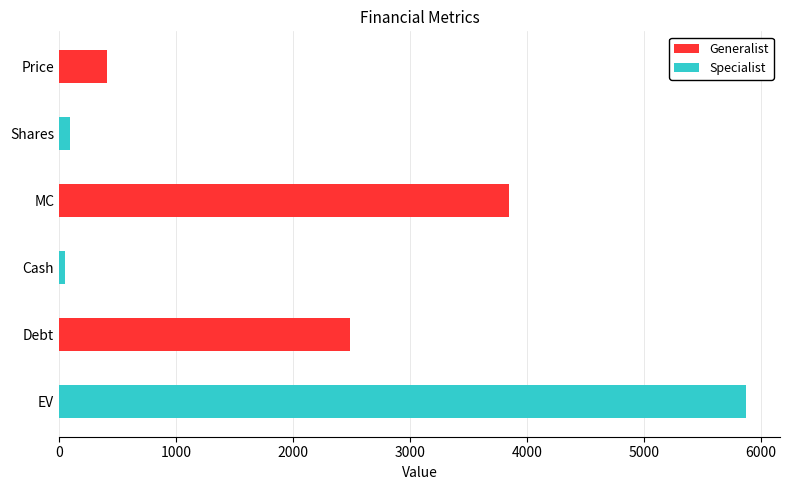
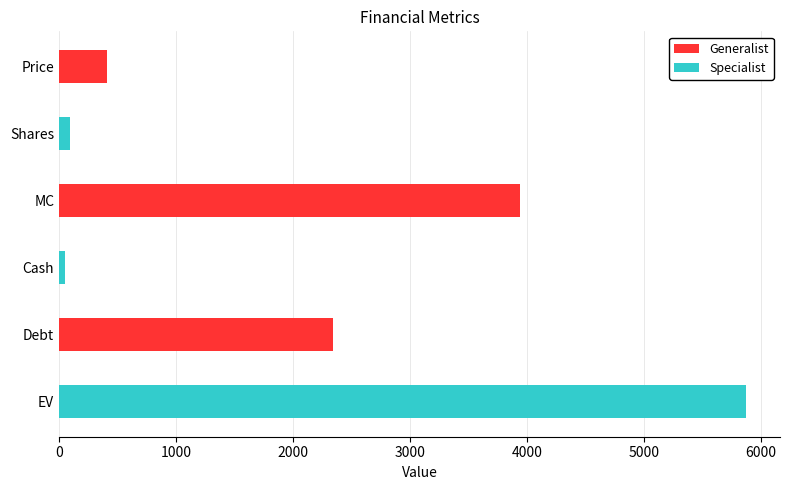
  {
    "Price": 410,
    "Shares": 90,
-   "MC": 3840,
+   "MC": 3940,
    "Cash": 50,
-   "Debt": 2490,
+   "Debt": 2340,
    "EV": 5870
  }
